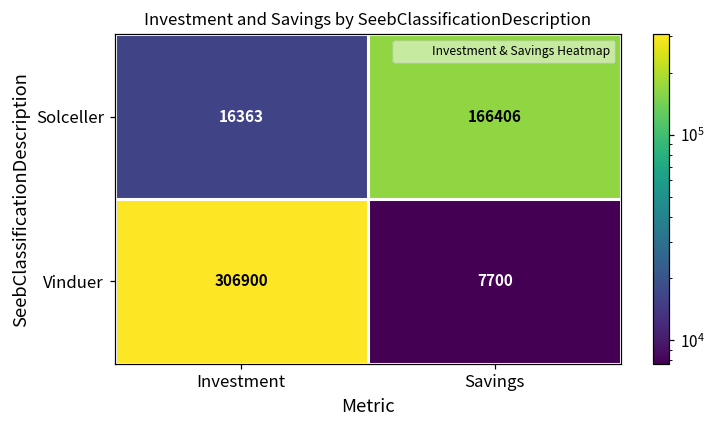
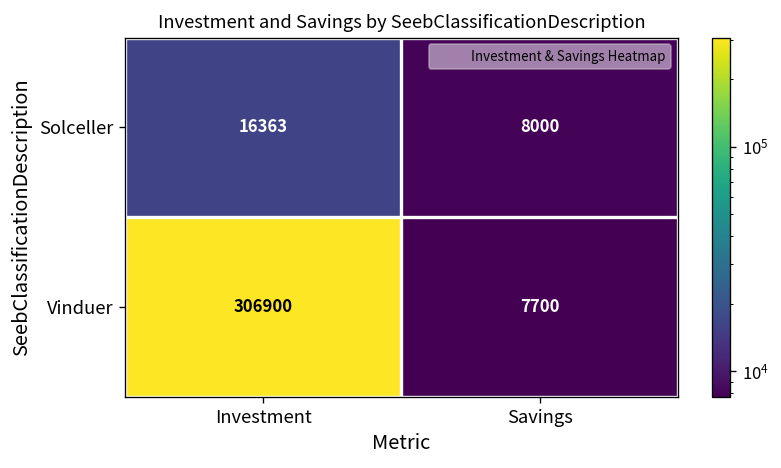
  {
    "Solceller": {
      "Investment": 16363,
-     "Savings": 166406
+     "Savings": 8000
    },
    "Vinduer": {
      "Investment": 306900,
      "Savings": 7700
    }
  }
